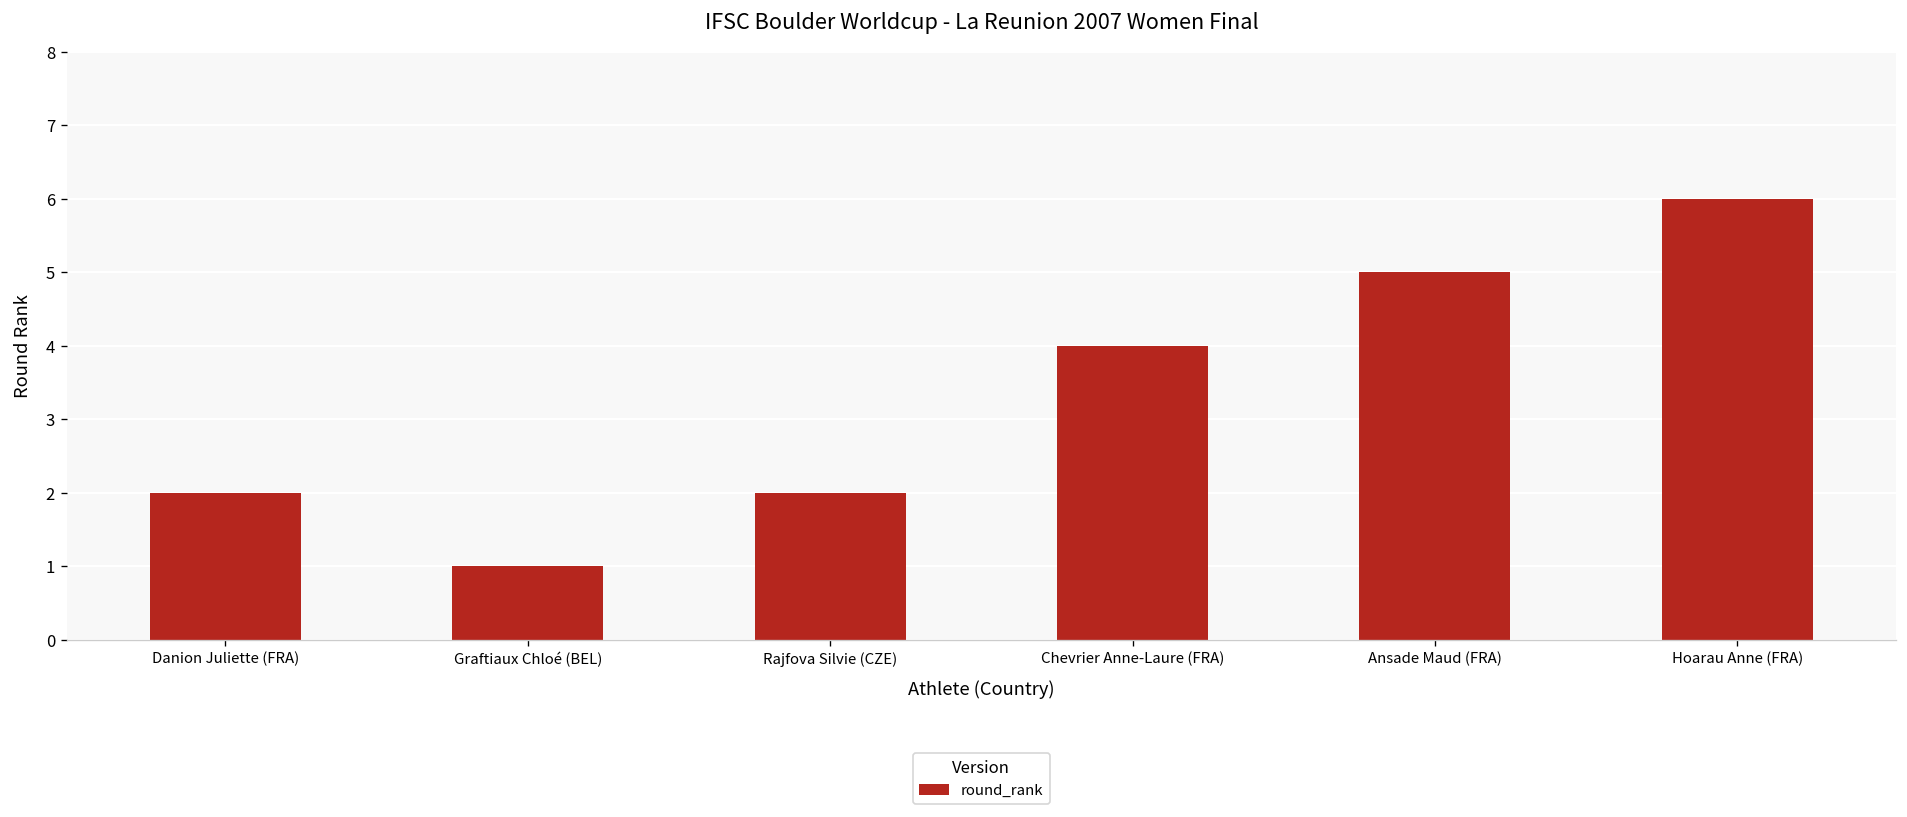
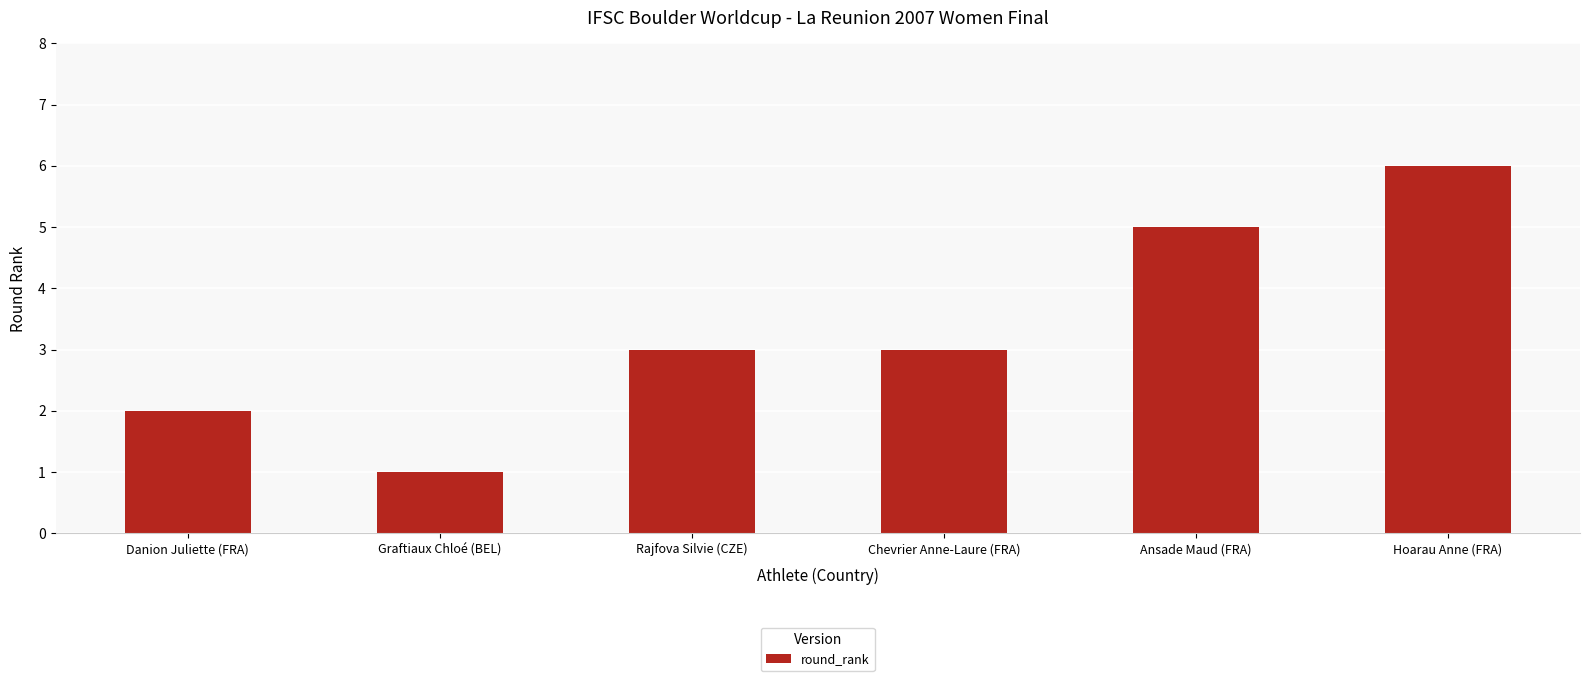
  {
    "Danion Juliette (FRA)": 2,
    "Graftiaux Chloé (BEL)": 1,
-   "Rajfova Silvie (CZE)": 2,
-   "Chevrier Anne-Laure (FRA)": 4,
+   "Rajfova Silvie (CZE)": 3,
+   "Chevrier Anne-Laure (FRA)": 3,
    "Ansade Maud (FRA)": 5,
    "Hoarau Anne (FRA)": 6
  }
